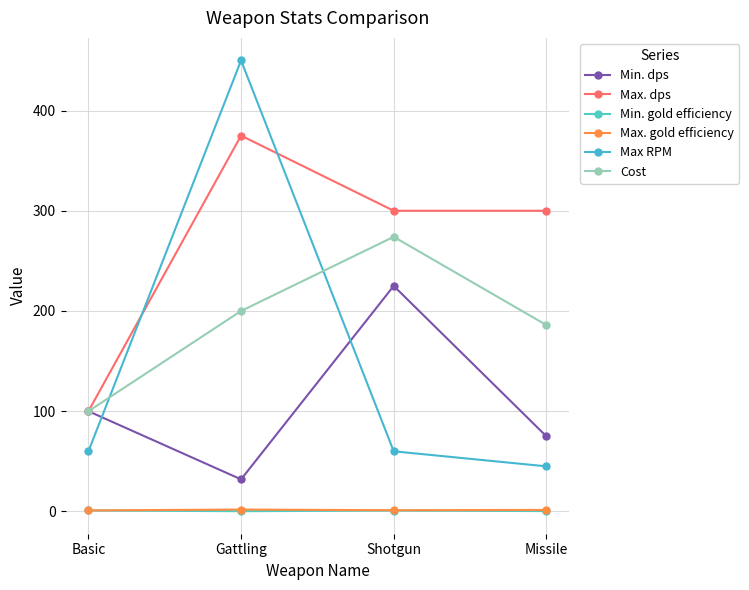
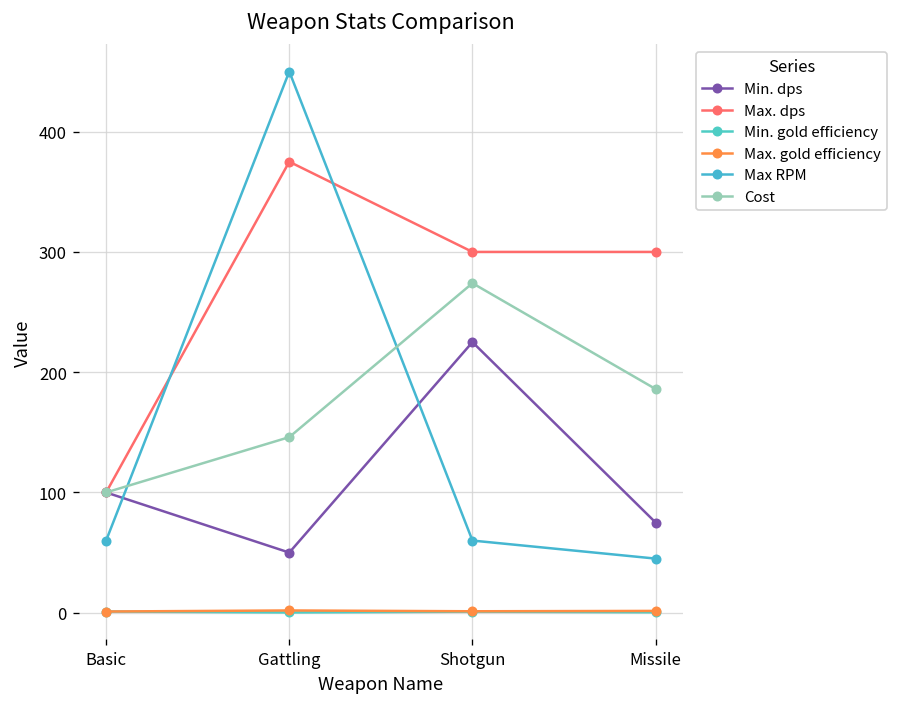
  {
    "Min. dps": {
-     "Gattling": 32,
+     "Gattling": 50,
      "Shotgun": 225,
      "Missile": 75
    },
    "Cost": {
-     "Gattling": 200,
+     "Gattling": 146,
      "Shotgun": 274,
      "Missile": 186
    }
  }
